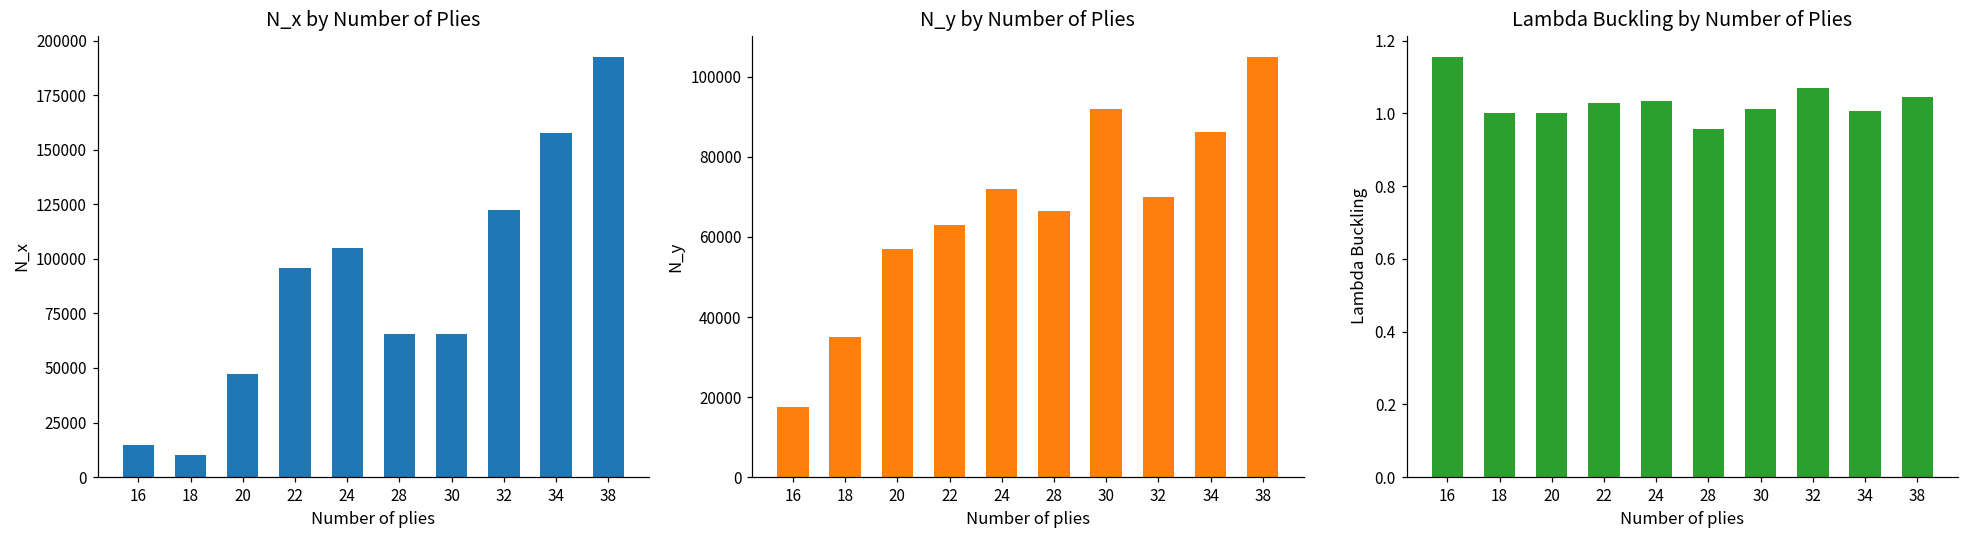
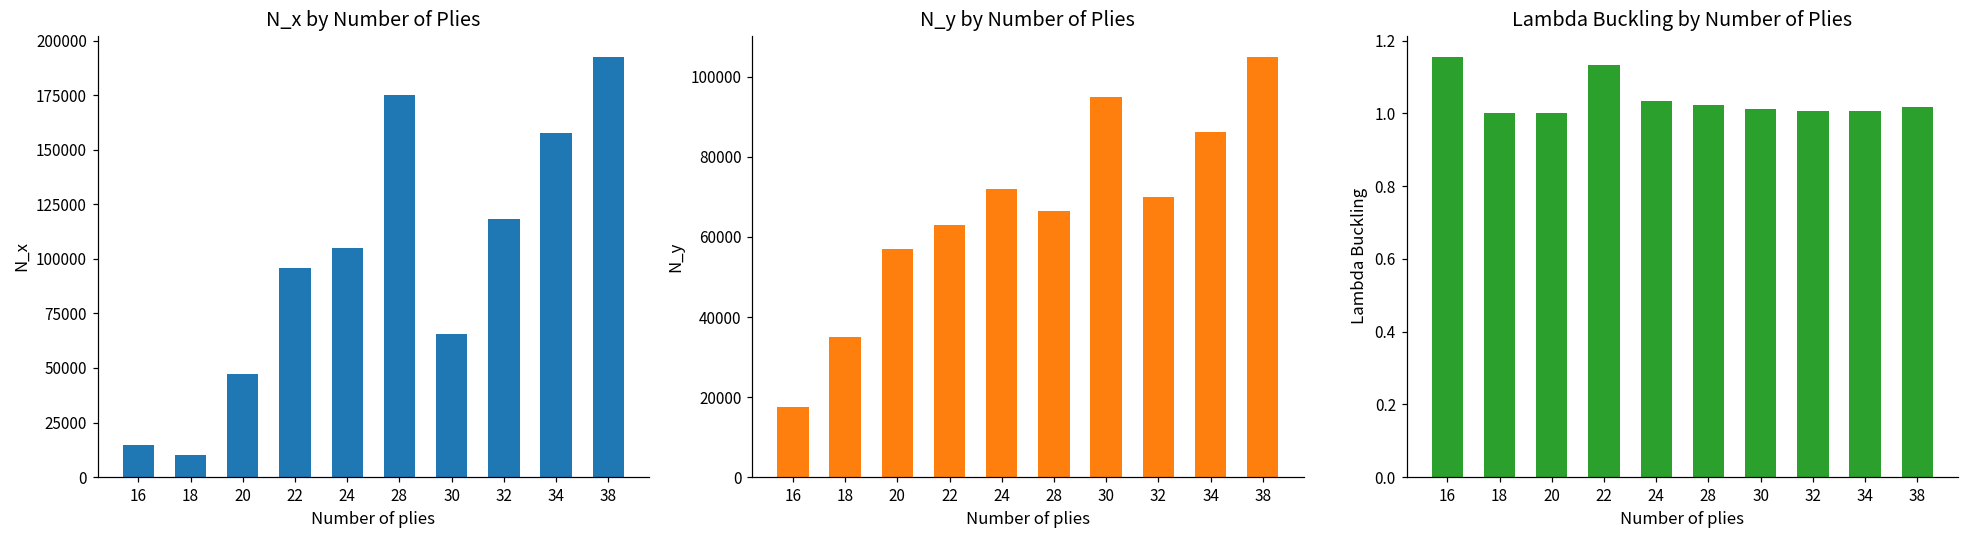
  {
    "N_x by Number of Plies": {
      "16": 15000,
      "18": 10000,
      "20": 47000,
      "22": 96000,
      "24": 105000,
-     "28": 66000,
+     "28": 175000,
      "30": 66000,
-     "32": 123000,
+     "32": 118000,
      "34": 158000,
      "38": 193000
    },
    "N_y by Number of Plies": {
      "16": 18000,
      "18": 35000,
      "20": 57000,
      "22": 63000,
      "24": 72000,
      "28": 66000,
-     "30": 92000,
+     "30": 95000,
      "32": 70000,
      "34": 86000,
      "38": 105000
    },
    "Lambda Buckling by Number of Plies": {
      "16": 1.16,
      "18": 1.00,
      "20": 1.00,
-     "22": 1.03,
+     "22": 1.13,
      "24": 1.03,
-     "28": 0.96,
+     "28": 1.02,
      "30": 1.01,
-     "32": 1.07,
+     "32": 1.01,
      "34": 1.01,
-     "38": 1.04
+     "38": 1.02
    }
  }
